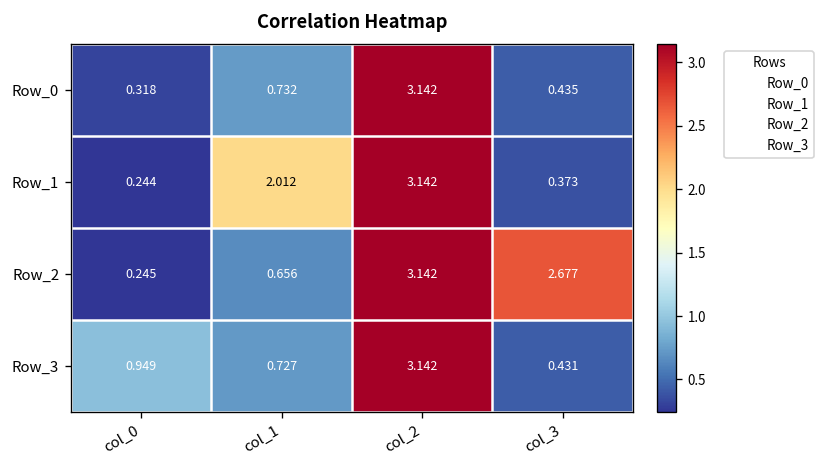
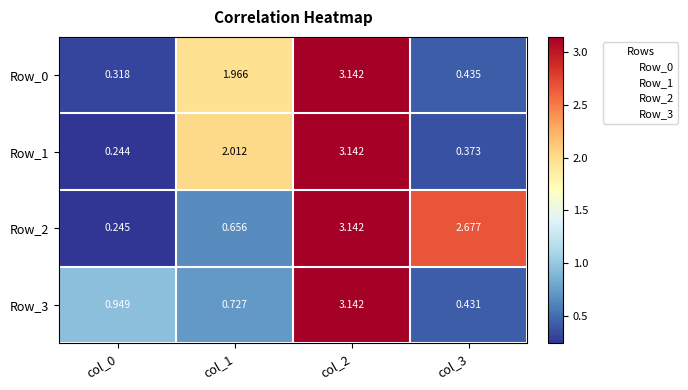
  {
    "Row_0": {
      "col_0": 0.318,
-     "col_1": 0.732,
+     "col_1": 1.966,
      "col_2": 3.142,
      "col_3": 0.435
    },
    "Row_1": {
      "col_0": 0.244,
      "col_1": 2.012,
      "col_2": 3.142,
      "col_3": 0.373
    },
    "Row_2": {
      "col_0": 0.245,
      "col_1": 0.656,
      "col_2": 3.142,
      "col_3": 2.677
    },
    "Row_3": {
      "col_0": 0.949,
      "col_1": 0.727,
      "col_2": 3.142,
      "col_3": 0.431
    }
  }
